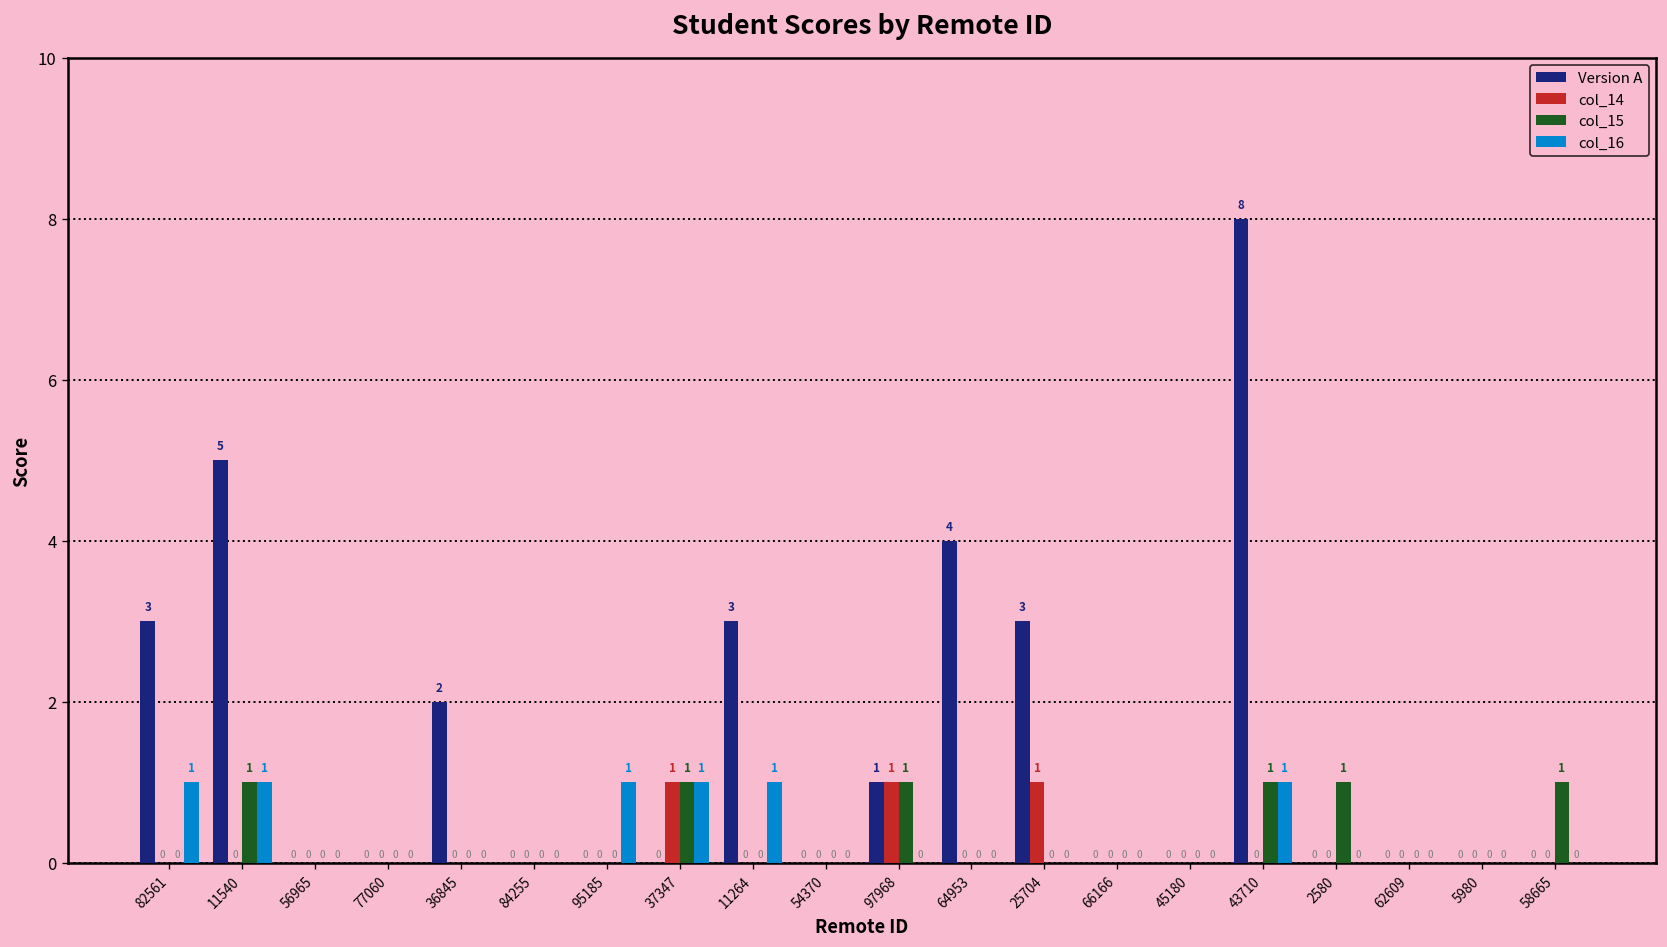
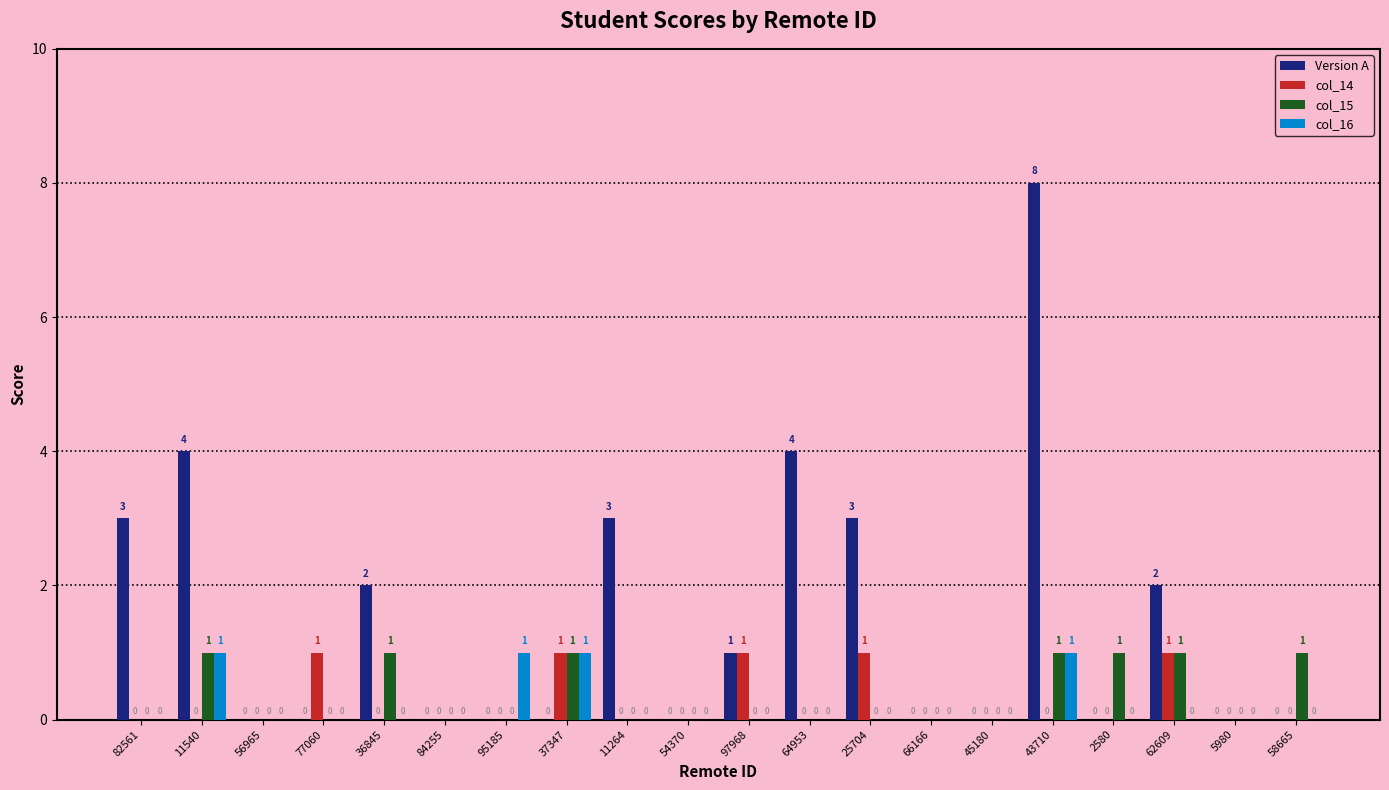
  {
    "Version A": {
      "82561": 3,
-     "11540": 5,
+     "11540": 4,
      "56965": 0,
      "77060": 0,
      "36845": 2,
      "84255": 0,
      "95185": 0,
      "37347": 0,
      "11264": 3,
      "54370": 0,
      "97968": 1,
      "64953": 4,
      "25704": 3,
      "66166": 0,
      "45180": 0,
      "43710": 8,
      "2580": 0,
-     "62609": 0,
+     "62609": 2,
      "5980": 0,
      "58665": 0
    },
    "col_14": {
      "82561": 0,
      "11540": 0,
      "56965": 0,
-     "77060": 0,
+     "77060": 1,
      "36845": 0,
      "84255": 0,
      "95185": 0,
      "37347": 1,
      "11264": 0,
      "54370": 0,
      "97968": 1,
      "64953": 0,
      "25704": 1,
      "66166": 0,
      "45180": 0,
      "43710": 0,
      "2580": 0,
-     "62609": 0,
+     "62609": 1,
      "5980": 0,
      "58665": 0
    },
    "col_15": {
      "82561": 0,
      "11540": 1,
      "56965": 0,
      "77060": 0,
-     "36845": 0,
+     "36845": 1,
      "84255": 0,
      "95185": 0,
      "37347": 1,
      "11264": 0,
      "54370": 0,
-     "97968": 1,
+     "97968": 0,
      "64953": 0,
      "25704": 0,
      "66166": 0,
      "45180": 0,
      "43710": 1,
      "2580": 1,
-     "62609": 0,
+     "62609": 1,
      "5980": 0,
      "58665": 1
    },
    "col_16": {
-     "82561": 1,
+     "82561": 0,
      "11540": 1,
      "56965": 0,
      "77060": 0,
      "36845": 0,
      "84255": 0,
      "95185": 1,
      "37347": 1,
-     "11264": 1,
+     "11264": 0,
      "54370": 0,
      "97968": 0,
      "64953": 0,
      "25704": 0,
      "66166": 0,
      "45180": 0,
      "43710": 1,
      "2580": 0,
      "62609": 0,
      "5980": 0,
      "58665": 0
    }
  }
